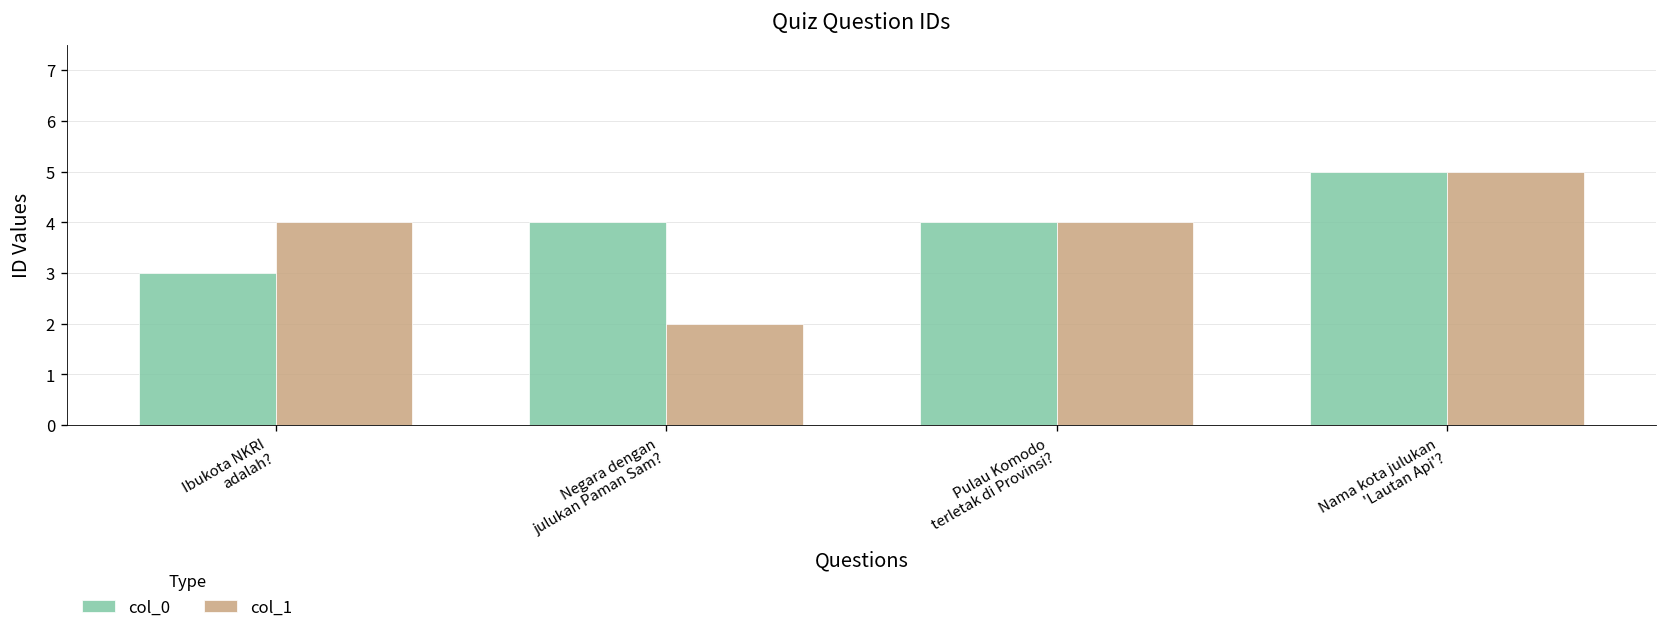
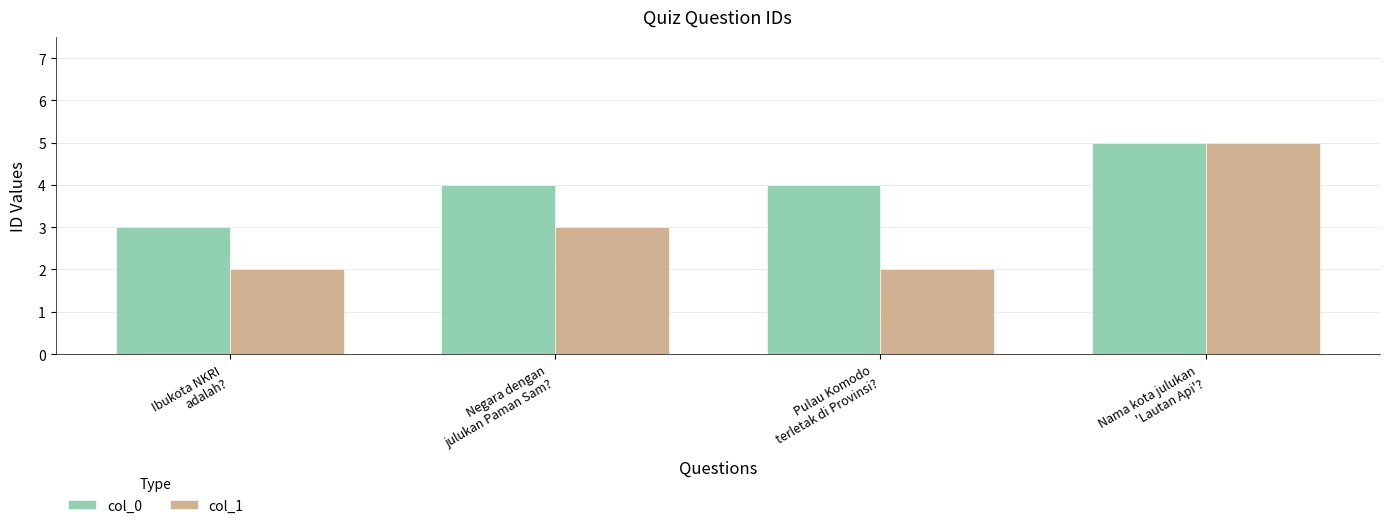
  {
    "col_0": {
      "Ibukota NKRI adalah?": 3,
      "Negara dengan julukan Paman Sam?": 4,
      "Pulau Komodo terletak di Provinsi?": 4,
      "Nama kota julukan 'Lautan Api'?": 5
    },
    "col_1": {
-     "Ibukota NKRI adalah?": 4,
-     "Negara dengan julukan Paman Sam?": 2,
-     "Pulau Komodo terletak di Provinsi?": 4,
+     "Ibukota NKRI adalah?": 2,
+     "Negara dengan julukan Paman Sam?": 3,
+     "Pulau Komodo terletak di Provinsi?": 2,
      "Nama kota julukan 'Lautan Api'?": 5
    }
  }
